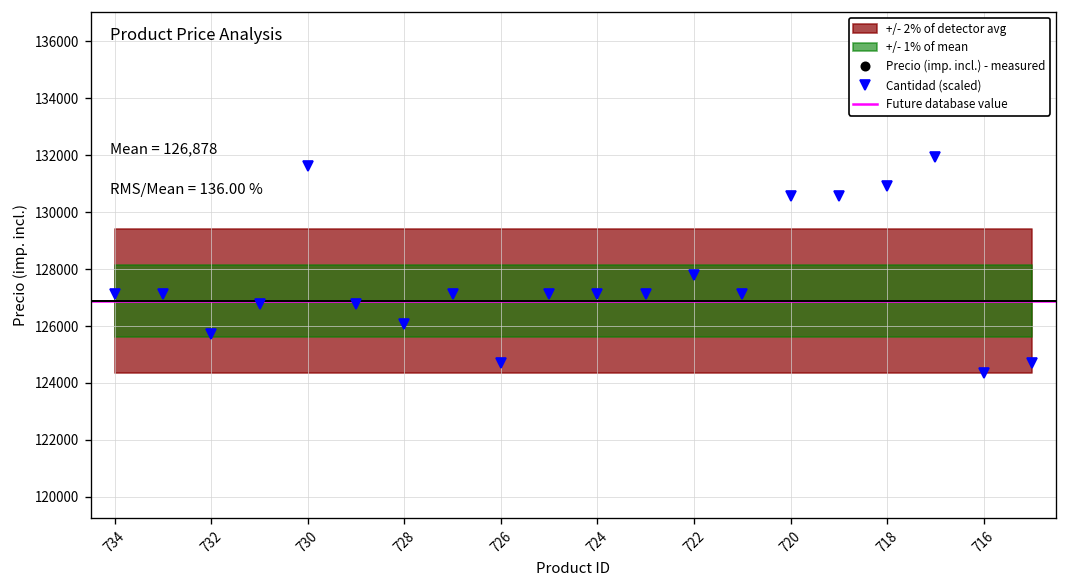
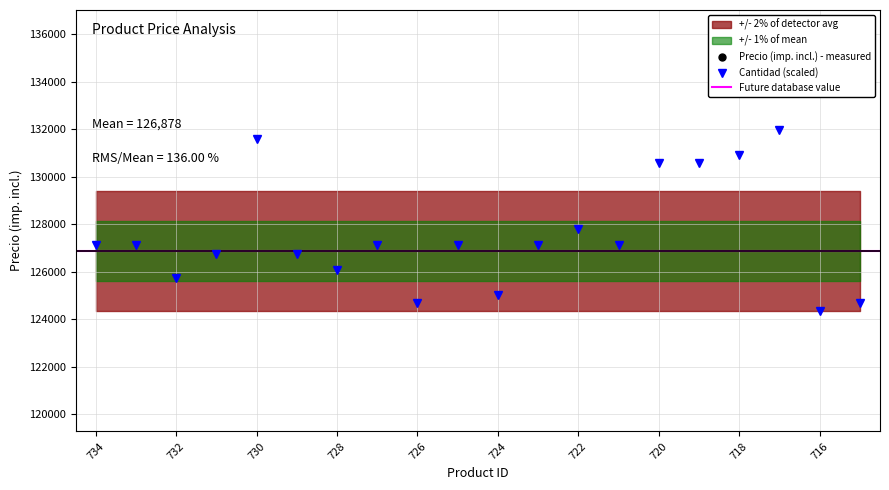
  {
    "+/- 2% of detector avg": {
      "734": 129400,
      "732": 129400,
      "730": 129400,
      "728": 129400,
      "726": 129400,
      "724": 129400,
      "722": 129400,
      "720": 129400,
      "718": 129400,
      "716": 129400
    },
    "Cantidad (scaled)": {
      "734": 127100,
      "732": 125700,
      "730": 131600,
      "728": 126100,
      "726": 124700,
-     "724": 127100,
+     "724": 125000,
      "722": 127800,
      "720": 130600,
      "718": 130900,
      "716": 124300
    },
    "+/- 1% of mean": {
      "734": 128100,
      "732": 128100,
      "730": 128100,
      "728": 128100,
      "726": 128100,
      "724": 128100,
      "722": 128100,
      "720": 128100,
      "718": 128100,
      "716": 128100
    }
  }
